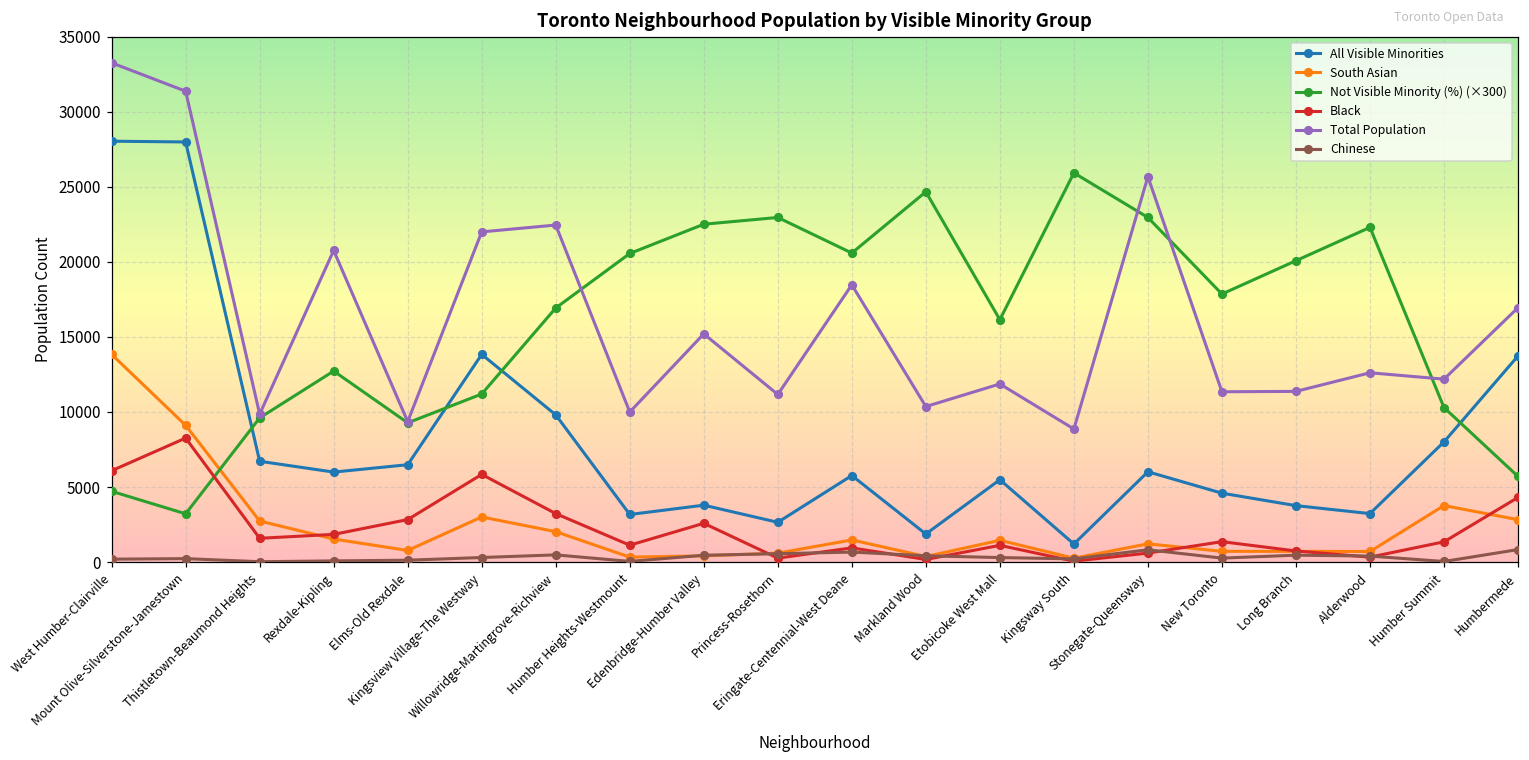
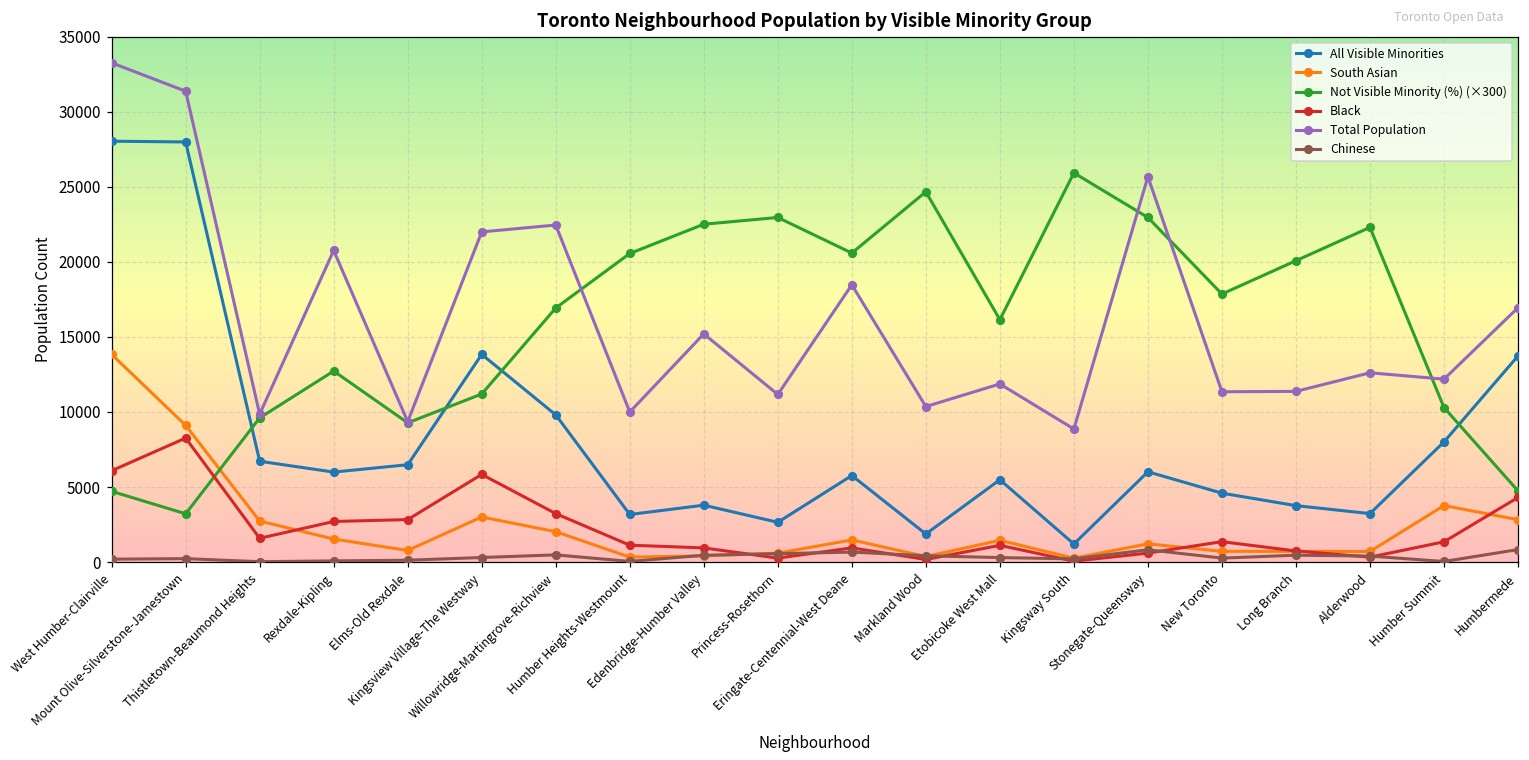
  {
    "All Visible Minorities": {
      "West Humber-Clairville": 28000,
      "Mount Olive-Silverstone-Jamestown": 28000,
      "Thistletown-Beaumond Heights": 6700,
      "Rexdale-Kipling": 6000,
      "Elms-Old Rexdale": 6500,
      "Kingsview Village-The Westway": 13800,
      "Willowridge-Martingrove-Richview": 9800,
      "Humber Heights-Westmount": 3200,
      "Edenbridge-Humber Valley": 3800,
      "Princess-Rosethorn": 2600,
      "Eringate-Centennial-West Deane": 5800,
      "Markland Wood": 1900,
      "Etobicoke West Mall": 5500,
      "Kingsway South": 1200,
      "Stonegate-Queensway": 6000,
      "New Toronto": 4600,
      "Long Branch": 3800,
      "Alderwood": 3200,
      "Humber Summit": 8000,
      "Humbermede": 13700
    },
    "South Asian": {
      "West Humber-Clairville": 13800,
      "Mount Olive-Silverstone-Jamestown": 9100,
      "Thistletown-Beaumond Heights": 2700,
      "Rexdale-Kipling": 1500,
      "Elms-Old Rexdale": 800,
      "Kingsview Village-The Westway": 3000,
      "Willowridge-Martingrove-Richview": 2000,
      "Humber Heights-Westmount": 300,
      "Eringate-Centennial-West Deane": 1500,
      "Etobicoke West Mall": 1400,
      "Stonegate-Queensway": 1200,
      "New Toronto": 700,
      "Alderwood": 700,
      "Humber Summit": 3800,
      "Humbermede": 2800
    },
    "Not Visible Minority (%) (×300)": {
      "West Humber-Clairville": 4700,
      "Mount Olive-Silverstone-Jamestown": 3200,
      "Thistletown-Beaumond Heights": 9600,
      "Rexdale-Kipling": 12700,
      "Kingsview Village-The Westway": 11200,
      "Willowridge-Martingrove-Richview": 16900,
      "Humber Heights-Westmount": 20600,
      "Edenbridge-Humber Valley": 22500,
      "Princess-Rosethorn": 23000,
      "Eringate-Centennial-West Deane": 20600,
      "Markland Wood": 24700,
      "Etobicoke West Mall": 16100,
      "Kingsway South": 25900,
      "Stonegate-Queensway": 23000,
      "New Toronto": 17900,
      "Long Branch": 20100,
      "Alderwood": 22300,
      "Humber Summit": 10300,
-     "Humbermede": 5700
+     "Humbermede": 4700
    },
    "Black": {
      "West Humber-Clairville": 6100,
      "Mount Olive-Silverstone-Jamestown": 8300,
      "Thistletown-Beaumond Heights": 1600,
-     "Rexdale-Kipling": 1800,
+     "Rexdale-Kipling": 2700,
      "Elms-Old Rexdale": 2800,
      "Kingsview Village-The Westway": 5800,
      "Willowridge-Martingrove-Richview": 3200,
      "Humber Heights-Westmount": 1100,
-     "Edenbridge-Humber Valley": 2600,
+     "Edenbridge-Humber Valley": 900,
      "Princess-Rosethorn": 300,
      "Eringate-Centennial-West Deane": 900,
      "Markland Wood": 200,
      "Etobicoke West Mall": 1100,
      "Stonegate-Queensway": 600,
      "New Toronto": 1400,
      "Humber Summit": 1300,
      "Humbermede": 4300
    },
    "Total Population": {
      "West Humber-Clairville": 33300,
      "Mount Olive-Silverstone-Jamestown": 31400,
      "Thistletown-Beaumond Heights": 9800,
      "Rexdale-Kipling": 20800,
      "Kingsview Village-The Westway": 22000,
      "Willowridge-Martingrove-Richview": 22400,
      "Humber Heights-Westmount": 10000,
      "Edenbridge-Humber Valley": 15200,
      "Princess-Rosethorn": 11200,
      "Eringate-Centennial-West Deane": 18500,
      "Markland Wood": 10400,
      "Etobicoke West Mall": 11900,
      "Kingsway South": 8900,
      "Stonegate-Queensway": 25700,
      "New Toronto": 11300,
      "Long Branch": 11400,
      "Alderwood": 12600,
      "Humber Summit": 12200,
      "Humbermede": 16900
    },
    "Chinese": {
      "West Humber-Clairville": 200,
      "Mount Olive-Silverstone-Jamestown": 200,
      "Thistletown-Beaumond Heights": 0,
      "Rexdale-Kipling": 100,
      "Elms-Old Rexdale": 100,
      "Kingsview Village-The Westway": 300,
      "Willowridge-Martingrove-Richview": 500,
      "Humber Heights-Westmount": 0,
      "Eringate-Centennial-West Deane": 700,
      "Etobicoke West Mall": 300,
      "Stonegate-Queensway": 800,
      "New Toronto": 300,
      "Long Branch": 500,
      "Humber Summit": 0,
      "Humbermede": 800
    }
  }
